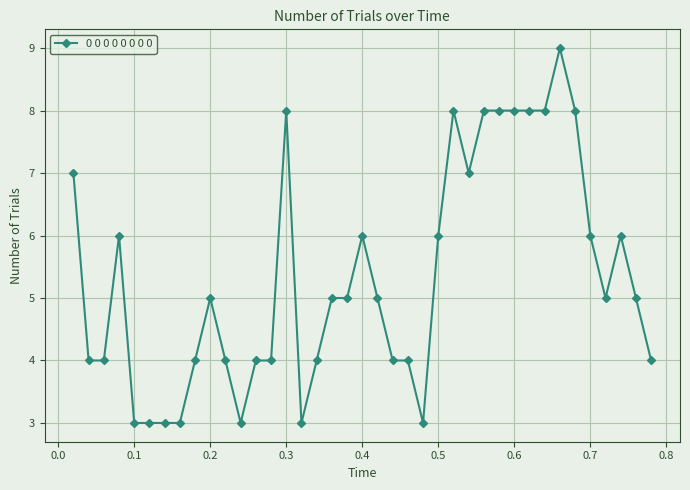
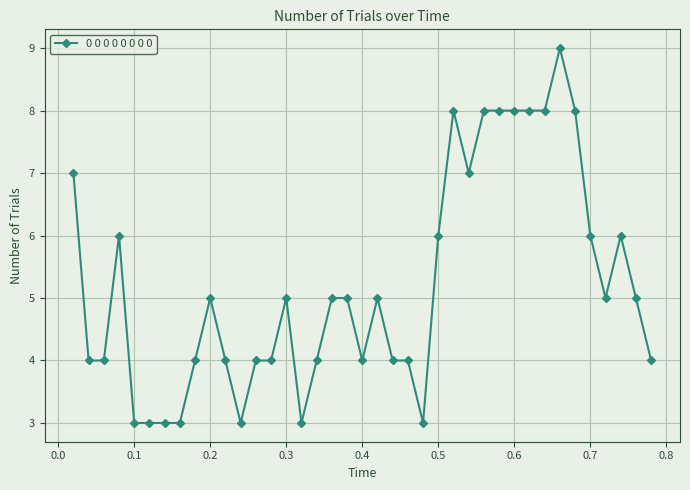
  {
    "0.1": 3,
    "0.2": 5,
-   "0.3": 8,
-   "0.4": 6,
+   "0.3": 5,
+   "0.4": 4,
    "0.5": 6,
    "0.6": 8,
    "0.7": 6
  }
